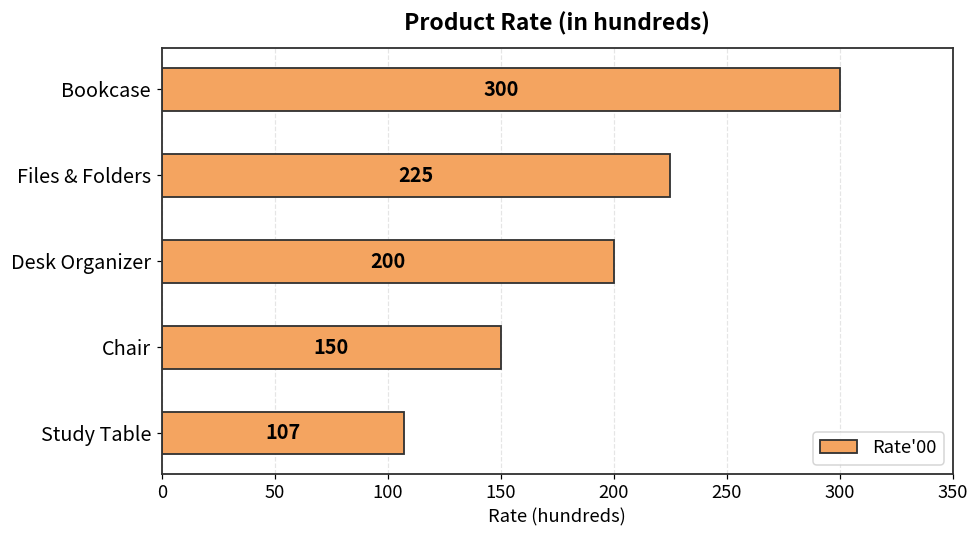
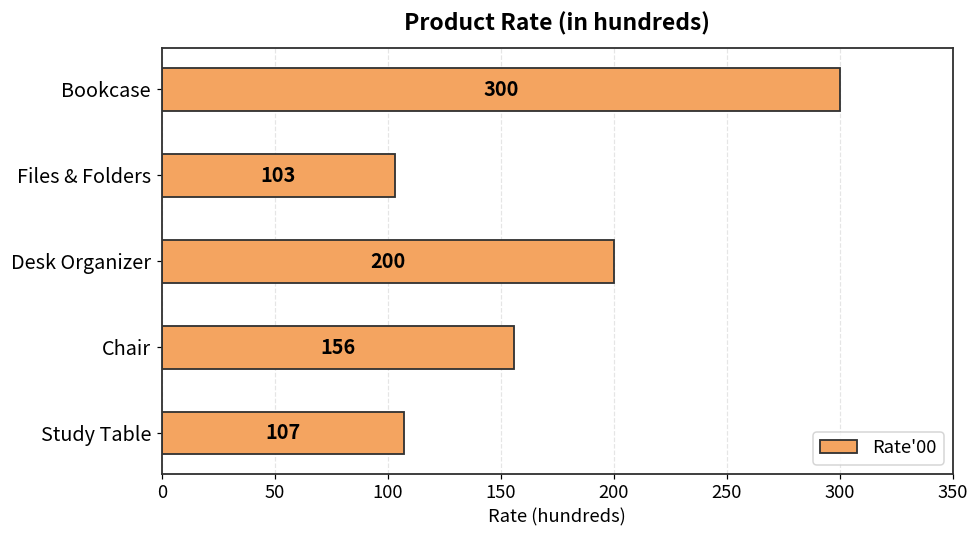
  {
    "Bookcase": 300,
-   "Files & Folders": 225,
+   "Files & Folders": 103,
    "Desk Organizer": 200,
-   "Chair": 150,
+   "Chair": 156,
    "Study Table": 107
  }
